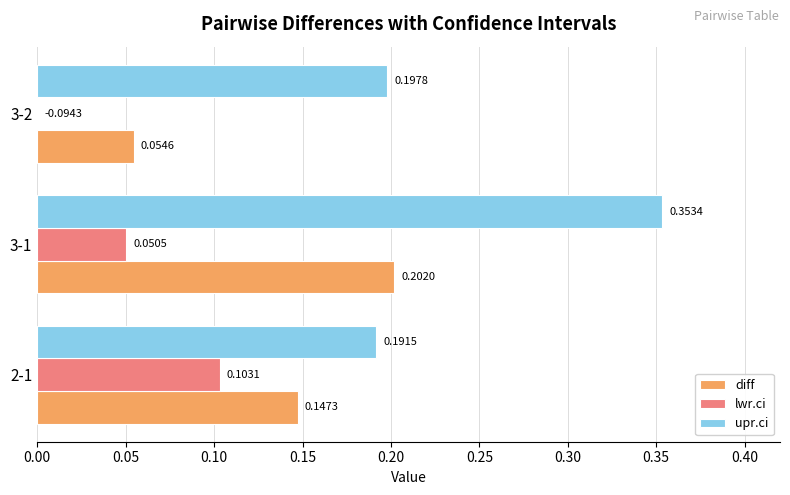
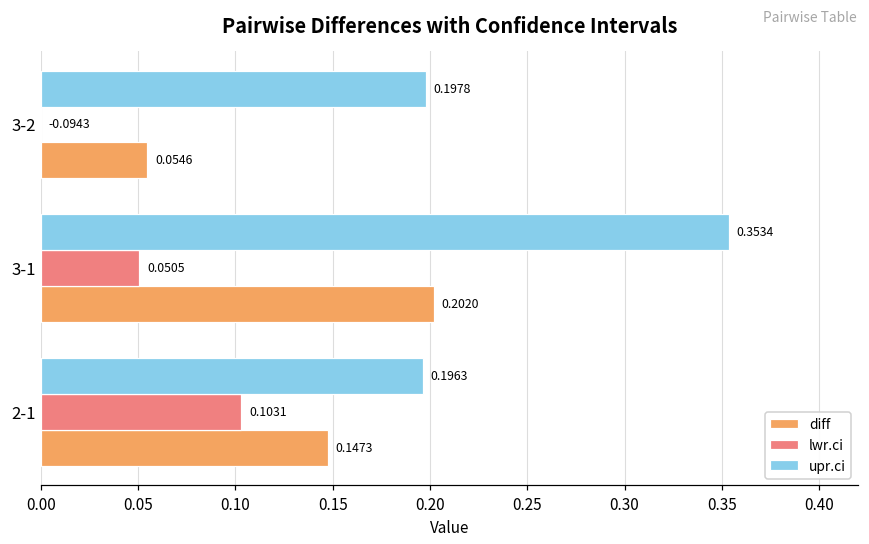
  {
    "upr.ci": {
      "3-2": 0.1978,
      "3-1": 0.3534,
-     "2-1": 0.1915
+     "2-1": 0.1963
    }
  }
